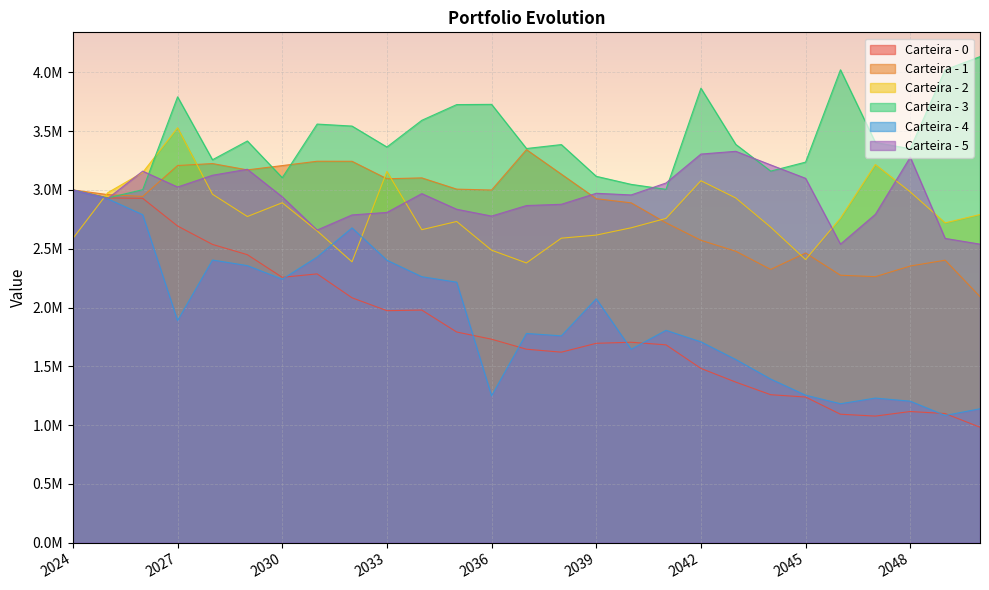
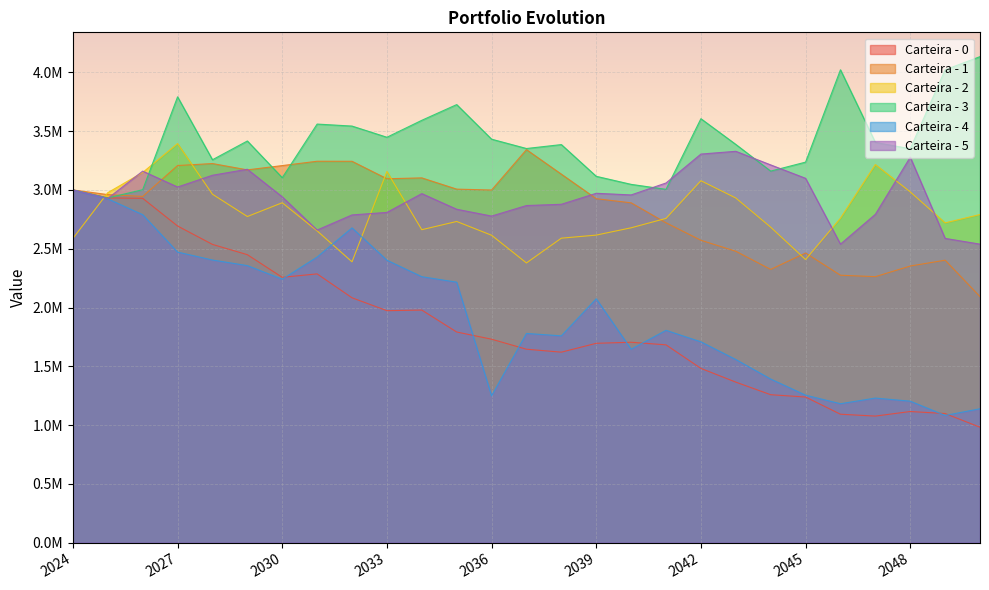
  {
    "Carteira - 2": {
      "2024": 2590000,
-     "2027": 3530000,
+     "2027": 3390000,
      "2030": 2890000,
      "2033": 3160000,
-     "2036": 2490000,
+     "2036": 2610000,
      "2039": 2620000,
      "2042": 3080000,
      "2045": 2410000,
      "2048": 2980000
    },
    "Carteira - 3": {
      "2027": 3790000,
      "2030": 3100000,
-     "2033": 3360000,
-     "2036": 3730000,
+     "2033": 3450000,
+     "2036": 3430000,
      "2039": 3120000,
-     "2042": 3870000,
+     "2042": 3610000,
      "2045": 3240000
    },
    "Carteira - 4": {
-     "2027": 1890000,
+     "2027": 2470000,
      "2033": 2400000,
      "2036": 1250000,
      "2039": 2070000,
      "2042": 1710000,
      "2048": 1200000
    },
    "Carteira - 5": {
      "2027": 3020000,
      "2030": 2940000,
      "2033": 2810000,
      "2036": 2780000,
      "2039": 2970000,
      "2042": 3310000,
      "2045": 3100000
    }
  }
